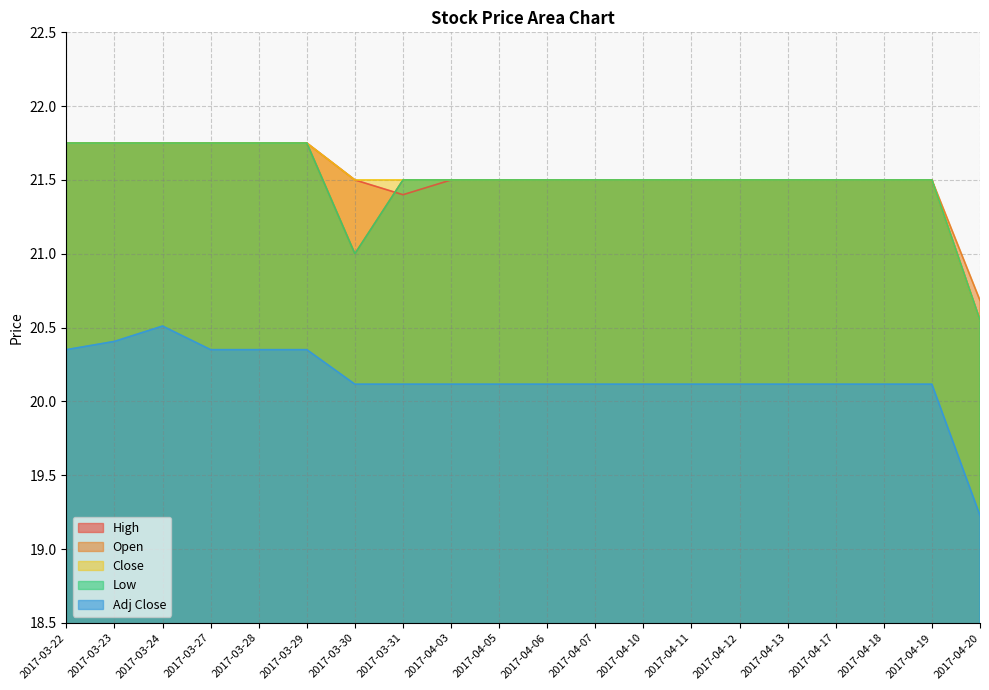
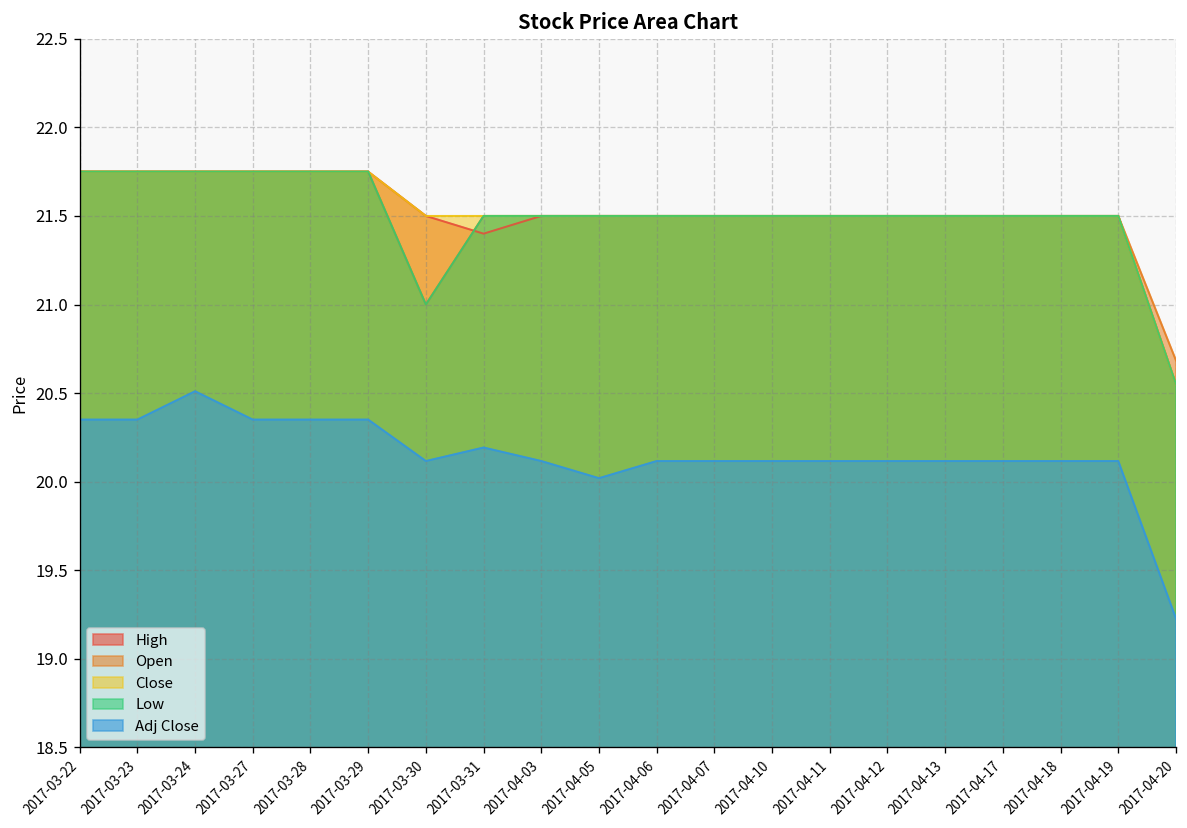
  {
    "Adj Close": {
      "2017-03-22": 20.35,
-     "2017-03-23": 20.41,
+     "2017-03-23": 20.35,
      "2017-03-24": 20.51,
      "2017-03-27": 20.35,
      "2017-03-28": 20.35,
      "2017-03-29": 20.35,
      "2017-03-30": 20.12,
-     "2017-03-31": 20.12,
+     "2017-03-31": 20.19,
      "2017-04-03": 20.12,
-     "2017-04-05": 20.12,
+     "2017-04-05": 20.02,
      "2017-04-06": 20.12,
      "2017-04-07": 20.12,
      "2017-04-10": 20.12,
      "2017-04-11": 20.12,
      "2017-04-12": 20.12,
      "2017-04-13": 20.12,
      "2017-04-17": 20.12,
      "2017-04-18": 20.12,
      "2017-04-19": 20.12,
      "2017-04-20": 19.23
    }
  }
